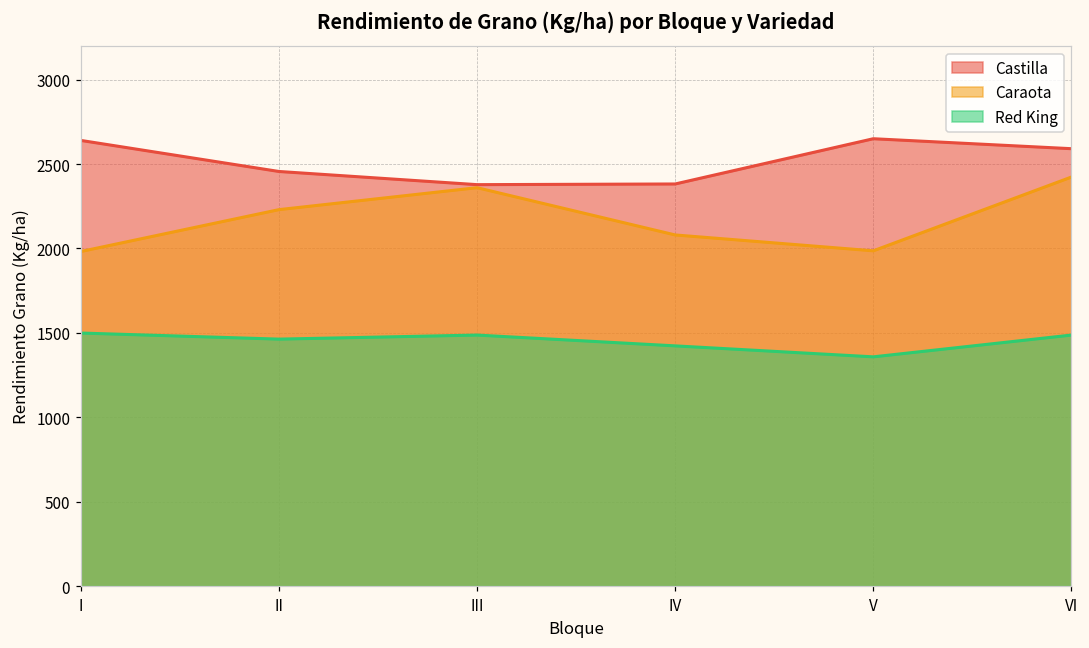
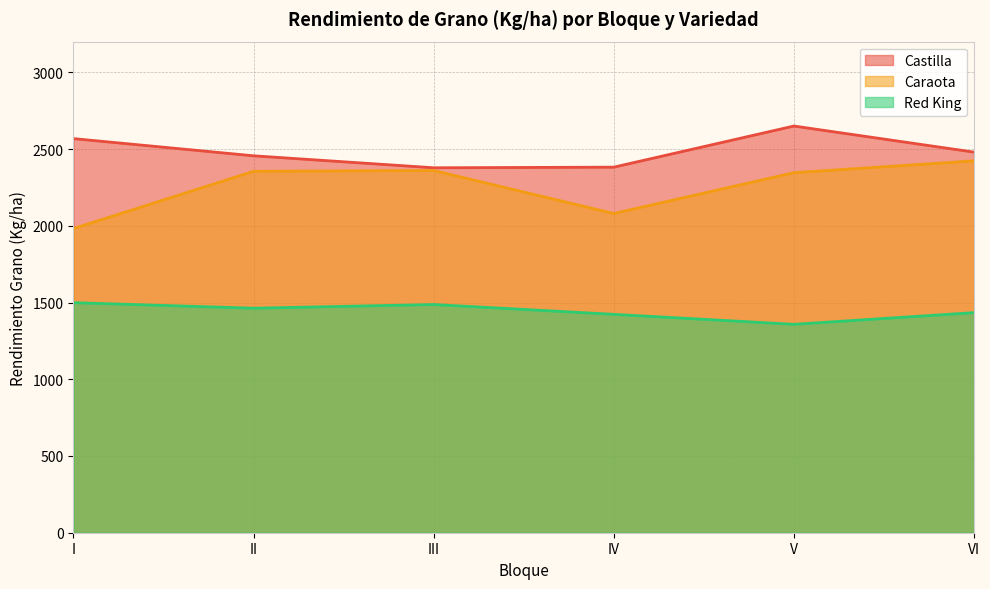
  {
    "Castilla": {
-     "I": 2640,
+     "I": 2570,
      "II": 2460,
      "III": 2380,
      "IV": 2380,
      "V": 2650,
-     "VI": 2590
+     "VI": 2480
    },
    "Caraota": {
      "I": 1980,
-     "II": 2230,
+     "II": 2360,
      "III": 2360,
      "IV": 2080,
-     "V": 1990,
+     "V": 2350,
      "VI": 2420
    },
    "Red King": {
      "I": 1500,
      "II": 1460,
      "III": 1490,
      "IV": 1420,
      "V": 1360,
-     "VI": 1490
+     "VI": 1430
    }
  }
